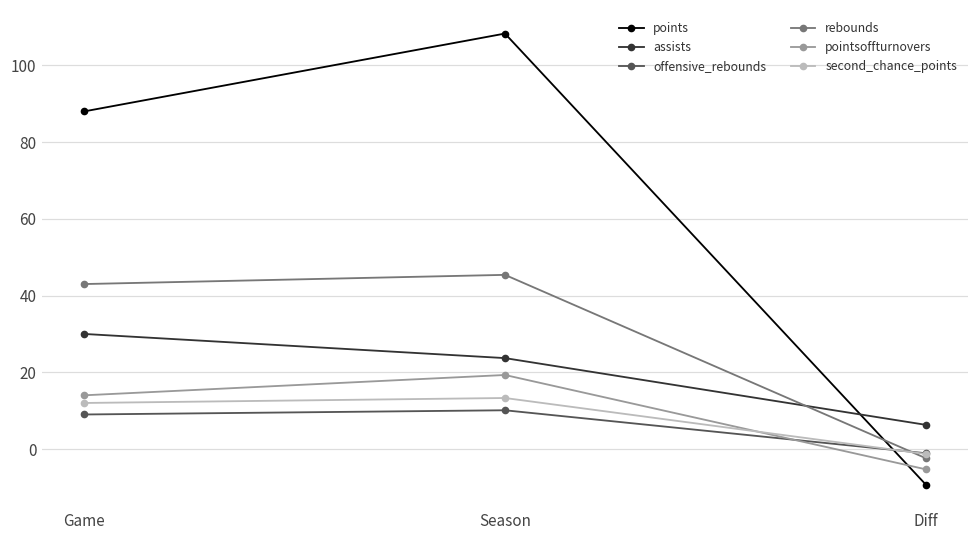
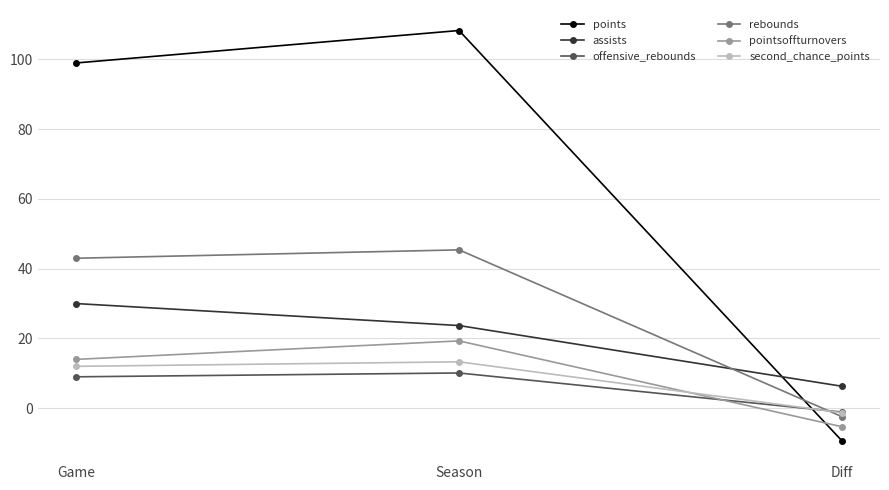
  {
    "points": {
-     "Game": 88,
+     "Game": 99,
      "Season": 108,
      "Diff": -9
    }
  }
